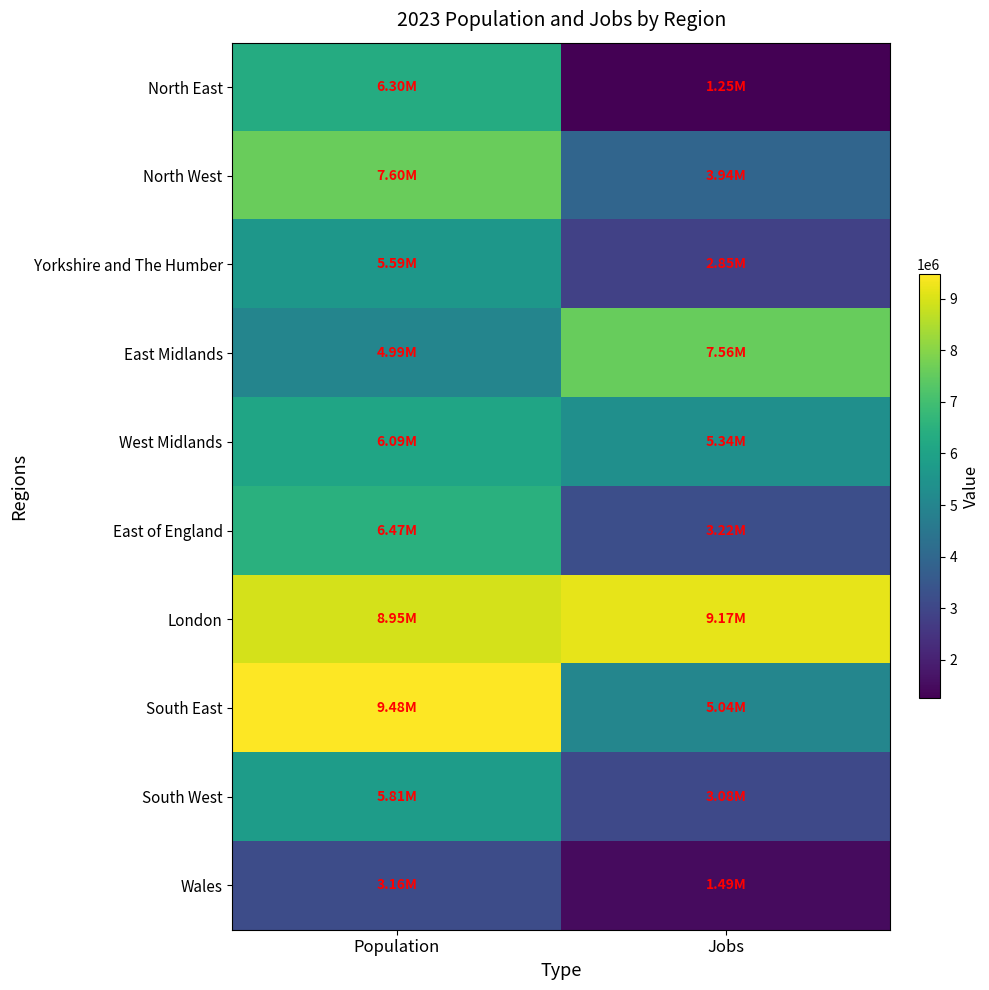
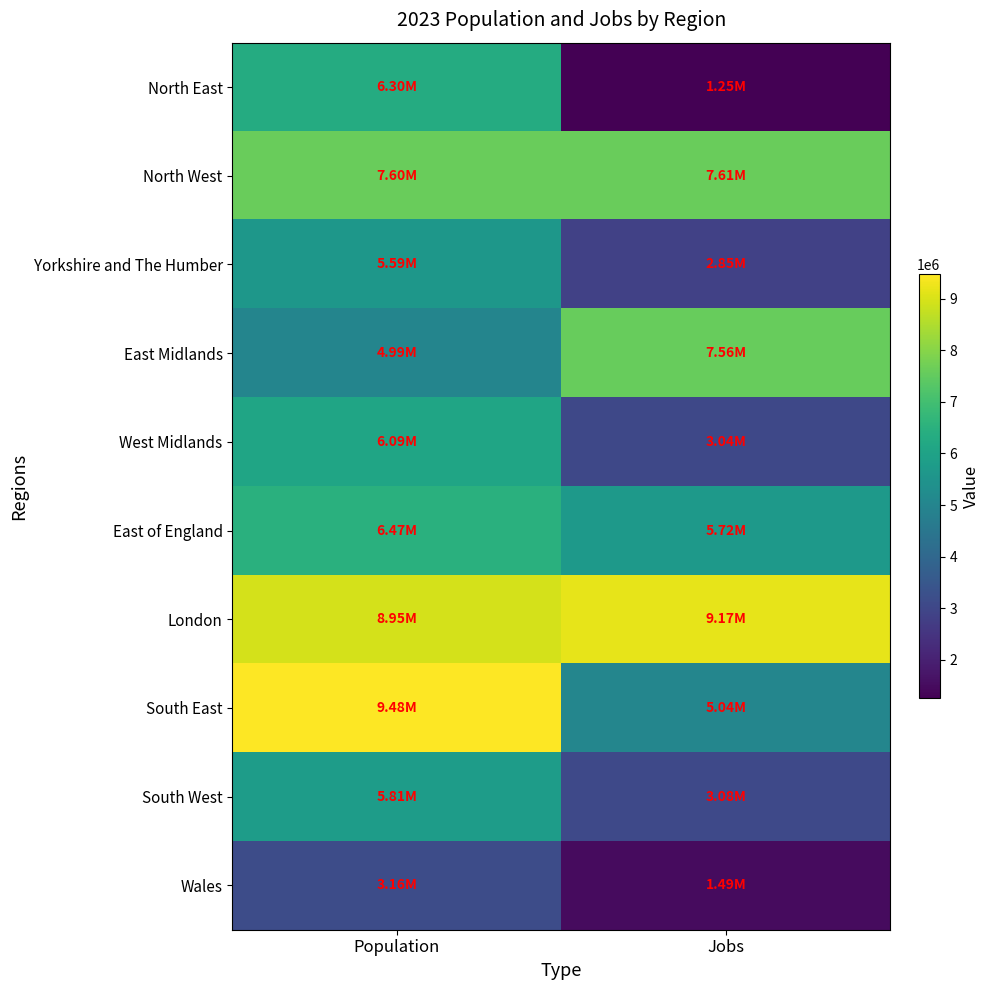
  {
    "North East": {
      "Population": "6.30M",
      "Jobs": "1.25M"
    },
    "North West": {
      "Population": "7.60M",
-     "Jobs": "3.94M"
+     "Jobs": "7.61M"
    },
    "Yorkshire and The Humber": {
      "Population": "5.59M",
      "Jobs": "2.85M"
    },
    "East Midlands": {
      "Population": "4.99M",
      "Jobs": "7.56M"
    },
    "West Midlands": {
      "Population": "6.09M",
-     "Jobs": "5.34M"
+     "Jobs": "3.04M"
    },
    "East of England": {
      "Population": "6.47M",
-     "Jobs": "3.22M"
+     "Jobs": "5.72M"
    },
    "London": {
      "Population": "8.95M",
      "Jobs": "9.17M"
    },
    "South East": {
      "Population": "9.48M",
      "Jobs": "5.04M"
    },
    "South West": {
      "Population": "5.81M",
      "Jobs": "3.08M"
    },
    "Wales": {
      "Population": "3.16M",
      "Jobs": "1.49M"
    }
  }
